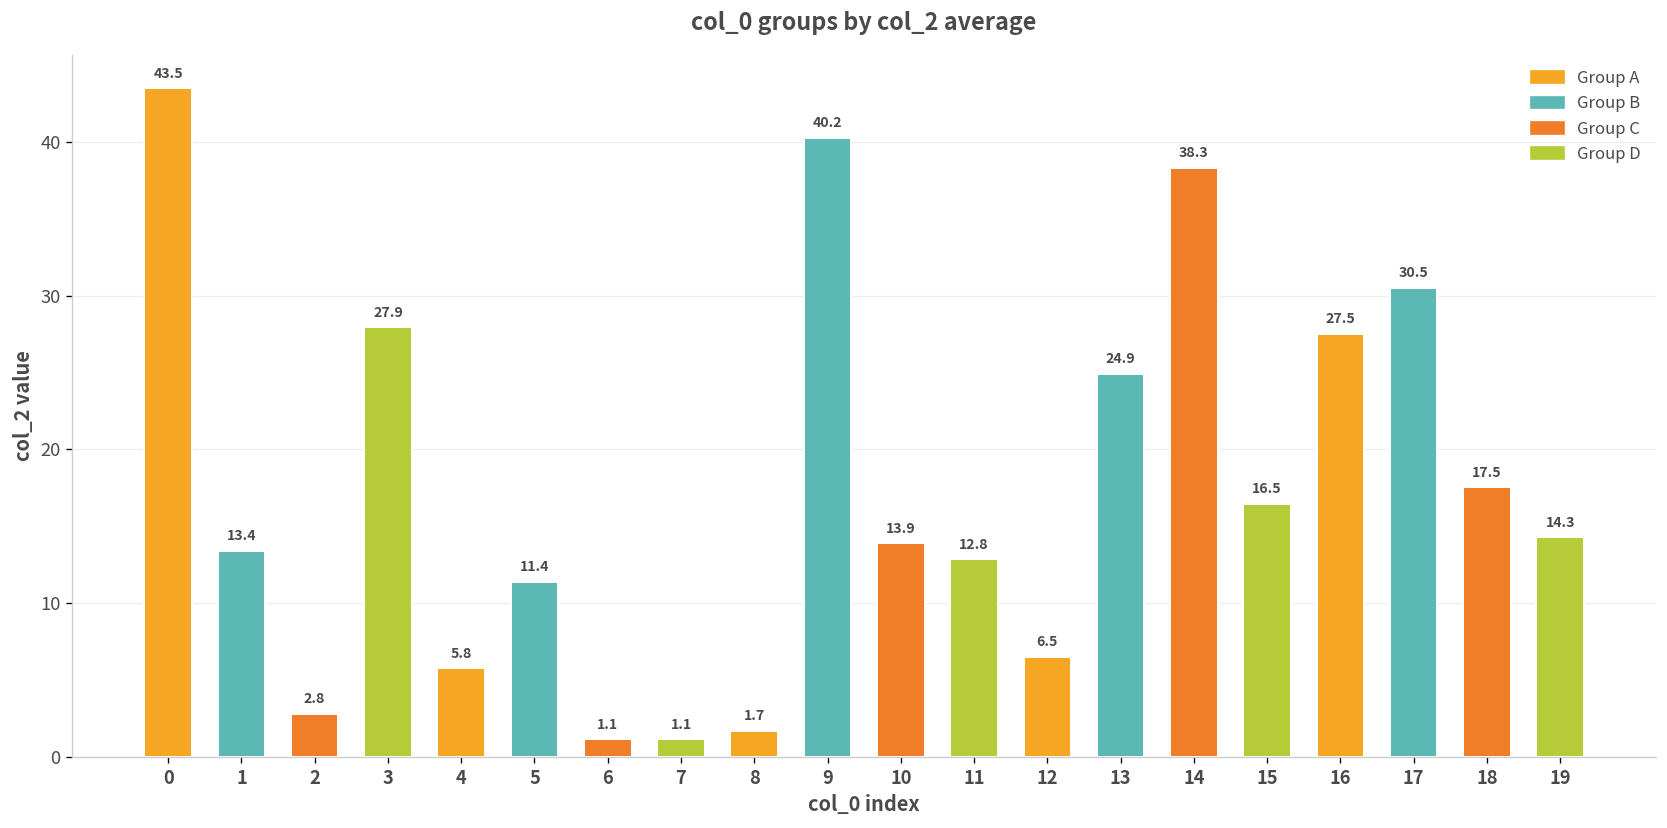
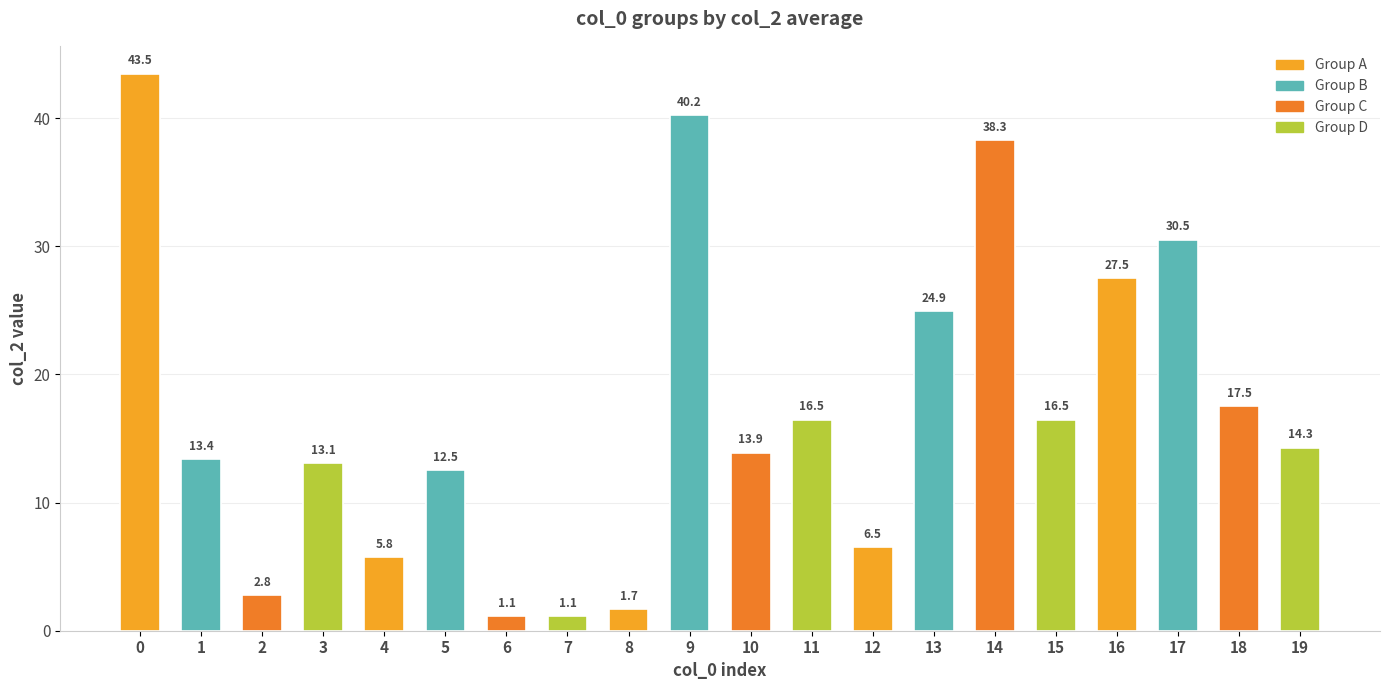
  {
    "0": 43.5,
    "1": 13.4,
    "2": 2.8,
-   "3": 27.9,
+   "3": 13.1,
    "4": 5.8,
-   "5": 11.4,
+   "5": 12.5,
    "6": 1.1,
    "7": 1.1,
    "8": 1.7,
    "9": 40.2,
    "10": 13.9,
-   "11": 12.8,
+   "11": 16.5,
    "12": 6.5,
    "13": 24.9,
    "14": 38.3,
    "15": 16.5,
    "16": 27.5,
    "17": 30.5,
    "18": 17.5,
    "19": 14.3
  }
